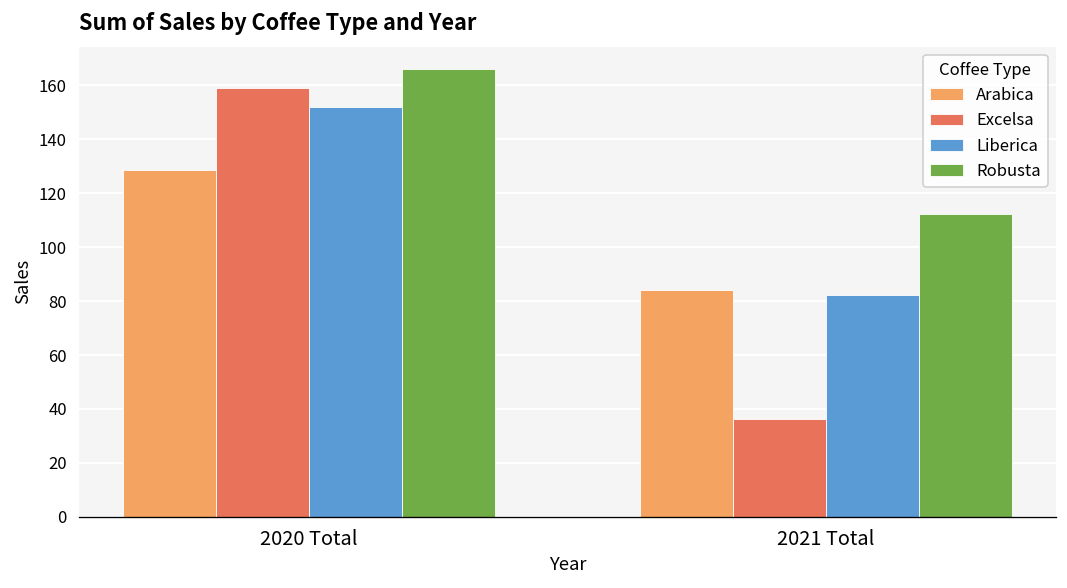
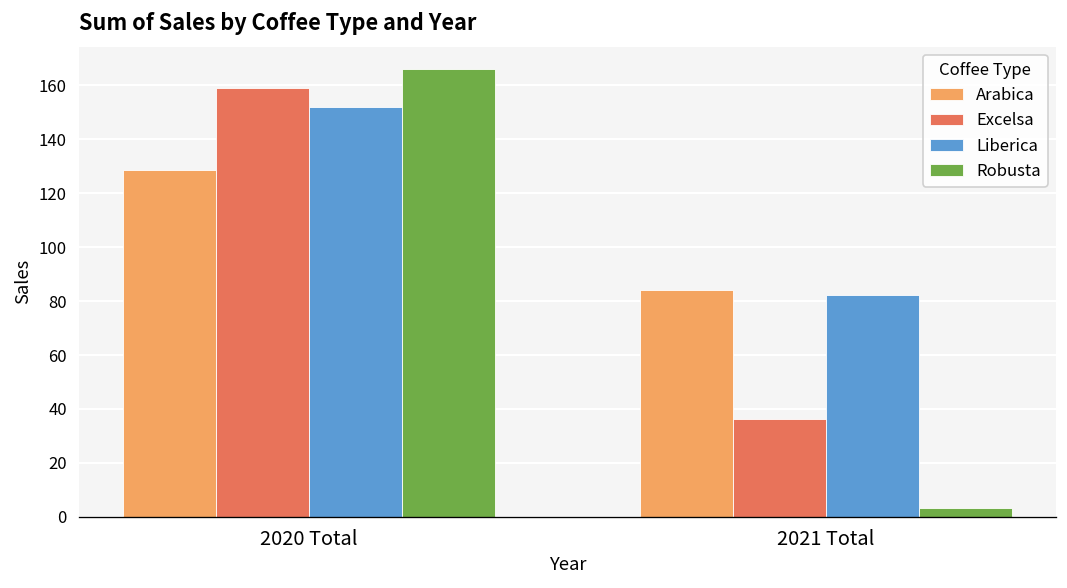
  {
    "Liberica": {
      "2020 Total": 152,
      "2021 Total": 82
    },
    "Robusta": {
      "2020 Total": 166,
-     "2021 Total": 112
+     "2021 Total": 3
    }
  }
